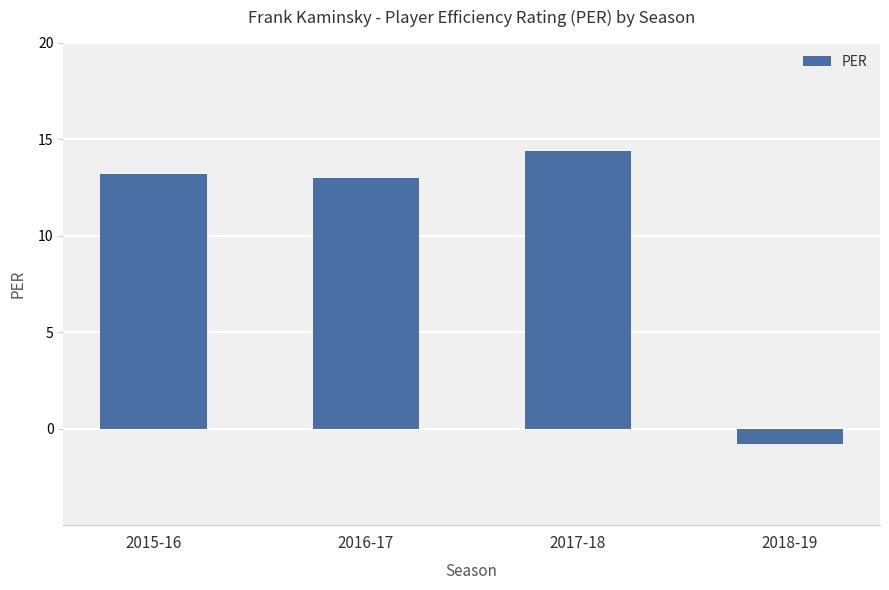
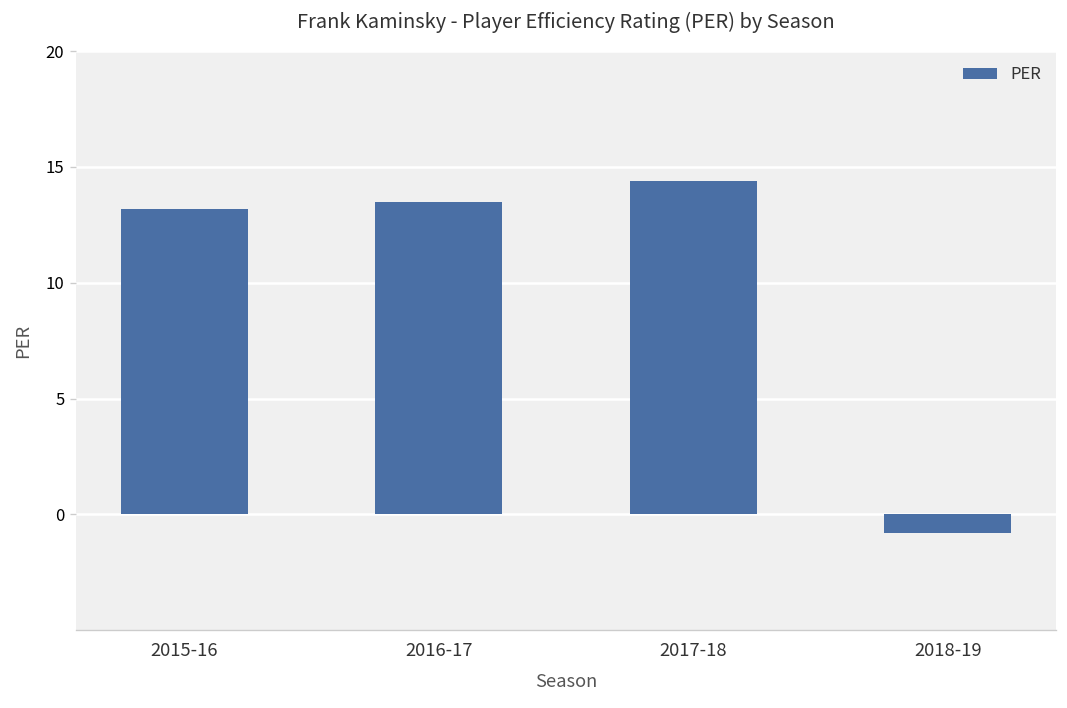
  {
    "2015-16": 13.2,
-   "2016-17": 13.0,
+   "2016-17": 13.5,
    "2017-18": 14.4,
    "2018-19": -0.8
  }
